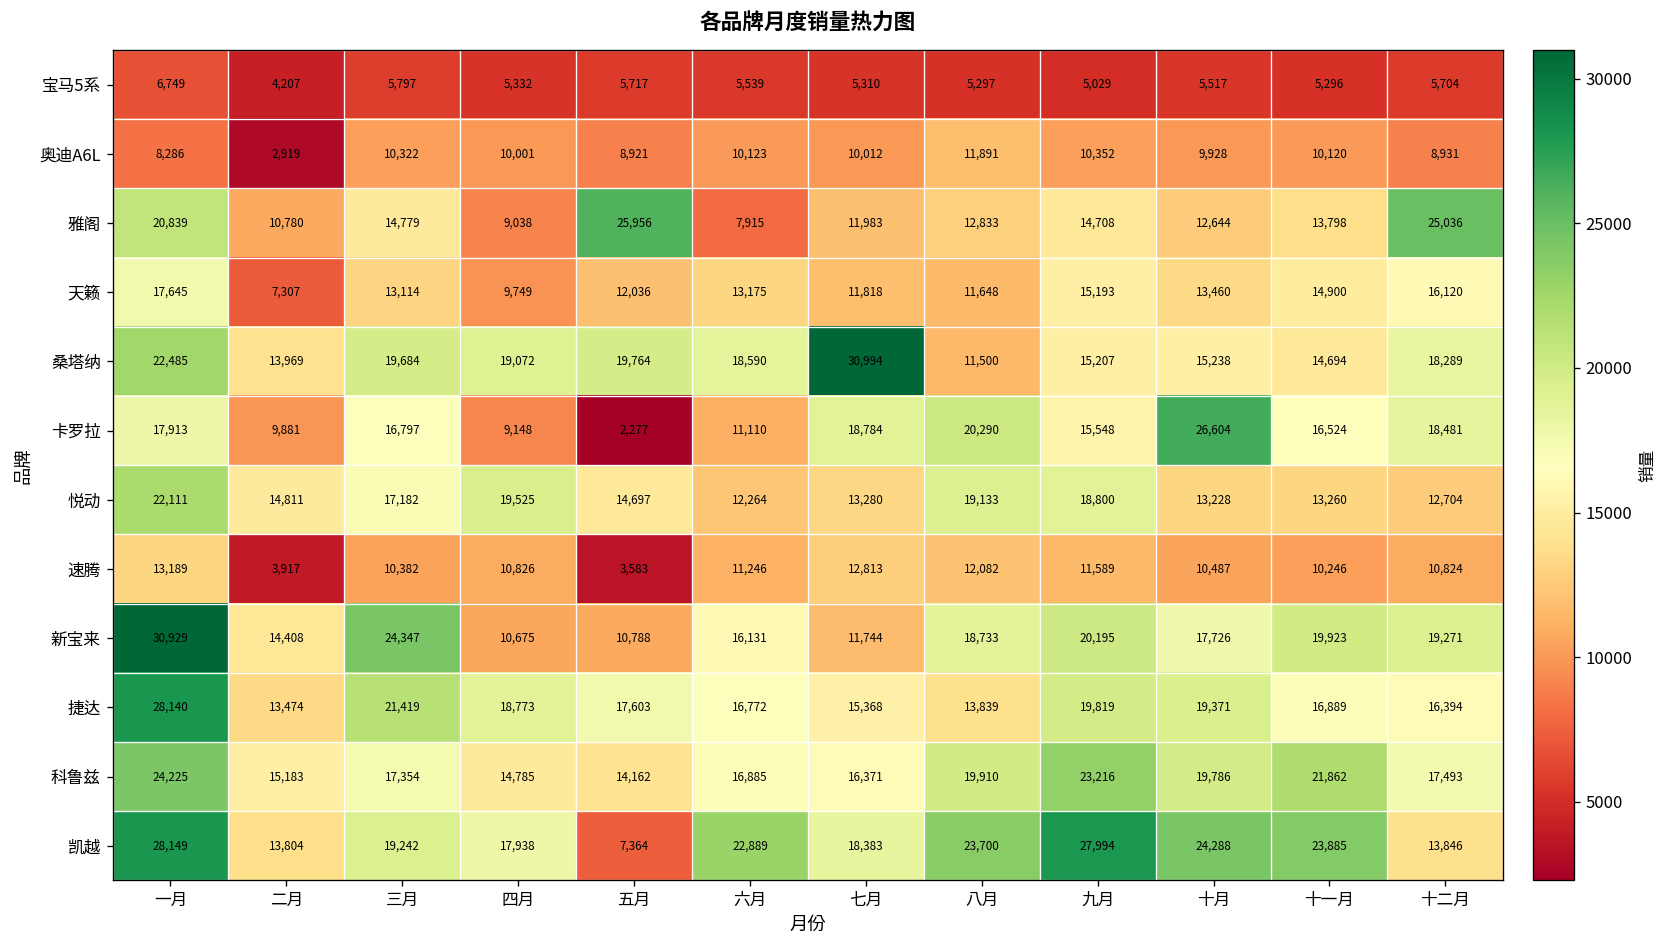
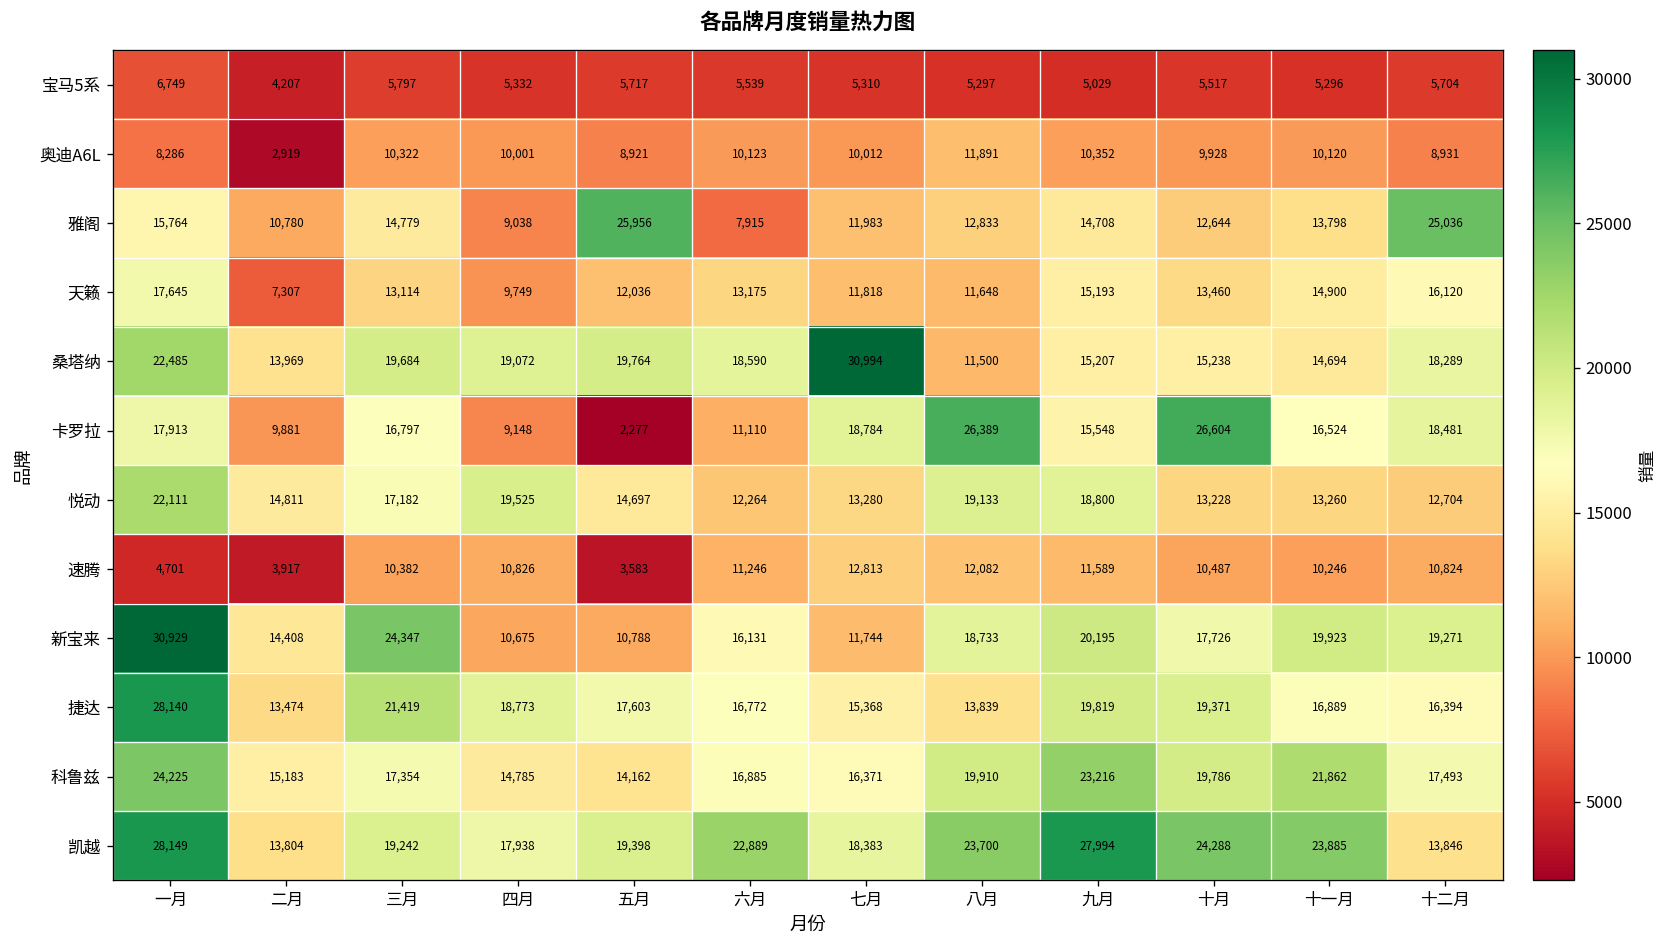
  {
    "宝马5系": {
      "一月": "6,749",
      "二月": "4,207",
      "三月": "5,797",
      "四月": "5,332",
      "五月": "5,717",
      "六月": "5,539",
      "七月": "5,310",
      "八月": "5,297",
      "九月": "5,029",
      "十月": "5,517",
      "十一月": "5,296",
      "十二月": "5,704"
    },
    "奥迪A6L": {
      "一月": "8,286",
      "二月": "2,919",
      "三月": "10,322",
      "四月": "10,001",
      "五月": "8,921",
      "六月": "10,123",
      "七月": "10,012",
      "八月": "11,891",
      "九月": "10,352",
      "十月": "9,928",
      "十一月": "10,120",
      "十二月": "8,931"
    },
    "雅阁": {
-     "一月": "20,839",
+     "一月": "15,764",
      "二月": "10,780",
      "三月": "14,779",
      "四月": "9,038",
      "五月": "25,956",
      "六月": "7,915",
      "七月": "11,983",
      "八月": "12,833",
      "九月": "14,708",
      "十月": "12,644",
      "十一月": "13,798",
      "十二月": "25,036"
    },
    "天籁": {
      "一月": "17,645",
      "二月": "7,307",
      "三月": "13,114",
      "四月": "9,749",
      "五月": "12,036",
      "六月": "13,175",
      "七月": "11,818",
      "八月": "11,648",
      "九月": "15,193",
      "十月": "13,460",
      "十一月": "14,900",
      "十二月": "16,120"
    },
    "桑塔纳": {
      "一月": "22,485",
      "二月": "13,969",
      "三月": "19,684",
      "四月": "19,072",
      "五月": "19,764",
      "六月": "18,590",
      "七月": "30,994",
      "八月": "11,500",
      "九月": "15,207",
      "十月": "15,238",
      "十一月": "14,694",
      "十二月": "18,289"
    },
    "卡罗拉": {
      "一月": "17,913",
      "二月": "9,881",
      "三月": "16,797",
      "四月": "9,148",
      "五月": "2,277",
      "六月": "11,110",
      "七月": "18,784",
-     "八月": "20,290",
+     "八月": "26,389",
      "九月": "15,548",
      "十月": "26,604",
      "十一月": "16,524",
      "十二月": "18,481"
    },
    "悦动": {
      "一月": "22,111",
      "二月": "14,811",
      "三月": "17,182",
      "四月": "19,525",
      "五月": "14,697",
      "六月": "12,264",
      "七月": "13,280",
      "八月": "19,133",
      "九月": "18,800",
      "十月": "13,228",
      "十一月": "13,260",
      "十二月": "12,704"
    },
    "速腾": {
-     "一月": "13,189",
+     "一月": "4,701",
      "二月": "3,917",
      "三月": "10,382",
      "四月": "10,826",
      "五月": "3,583",
      "六月": "11,246",
      "七月": "12,813",
      "八月": "12,082",
      "九月": "11,589",
      "十月": "10,487",
      "十一月": "10,246",
      "十二月": "10,824"
    },
    "新宝来": {
      "一月": "30,929",
      "二月": "14,408",
      "三月": "24,347",
      "四月": "10,675",
      "五月": "10,788",
      "六月": "16,131",
      "七月": "11,744",
      "八月": "18,733",
      "九月": "20,195",
      "十月": "17,726",
      "十一月": "19,923",
      "十二月": "19,271"
    },
    "捷达": {
      "一月": "28,140",
      "二月": "13,474",
      "三月": "21,419",
      "四月": "18,773",
      "五月": "17,603",
      "六月": "16,772",
      "七月": "15,368",
      "八月": "13,839",
      "九月": "19,819",
      "十月": "19,371",
      "十一月": "16,889",
      "十二月": "16,394"
    },
    "科鲁兹": {
      "一月": "24,225",
      "二月": "15,183",
      "三月": "17,354",
      "四月": "14,785",
      "五月": "14,162",
      "六月": "16,885",
      "七月": "16,371",
      "八月": "19,910",
      "九月": "23,216",
      "十月": "19,786",
      "十一月": "21,862",
      "十二月": "17,493"
    },
    "凯越": {
      "一月": "28,149",
      "二月": "13,804",
      "三月": "19,242",
      "四月": "17,938",
-     "五月": "7,364",
+     "五月": "19,398",
      "六月": "22,889",
      "七月": "18,383",
      "八月": "23,700",
      "九月": "27,994",
      "十月": "24,288",
      "十一月": "23,885",
      "十二月": "13,846"
    }
  }
